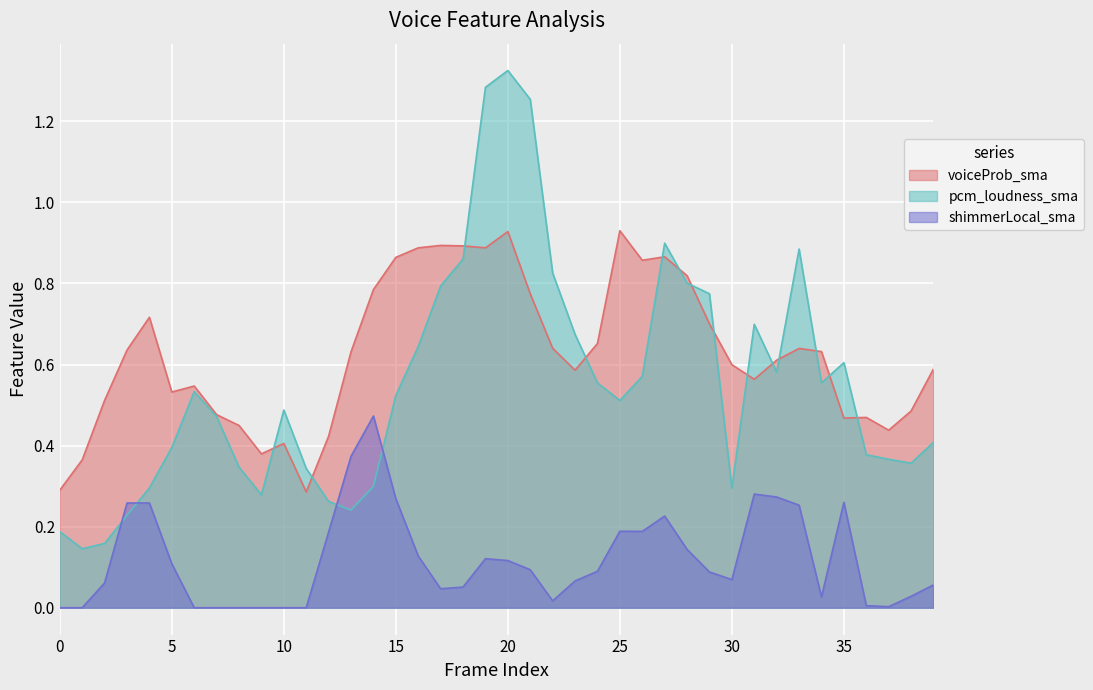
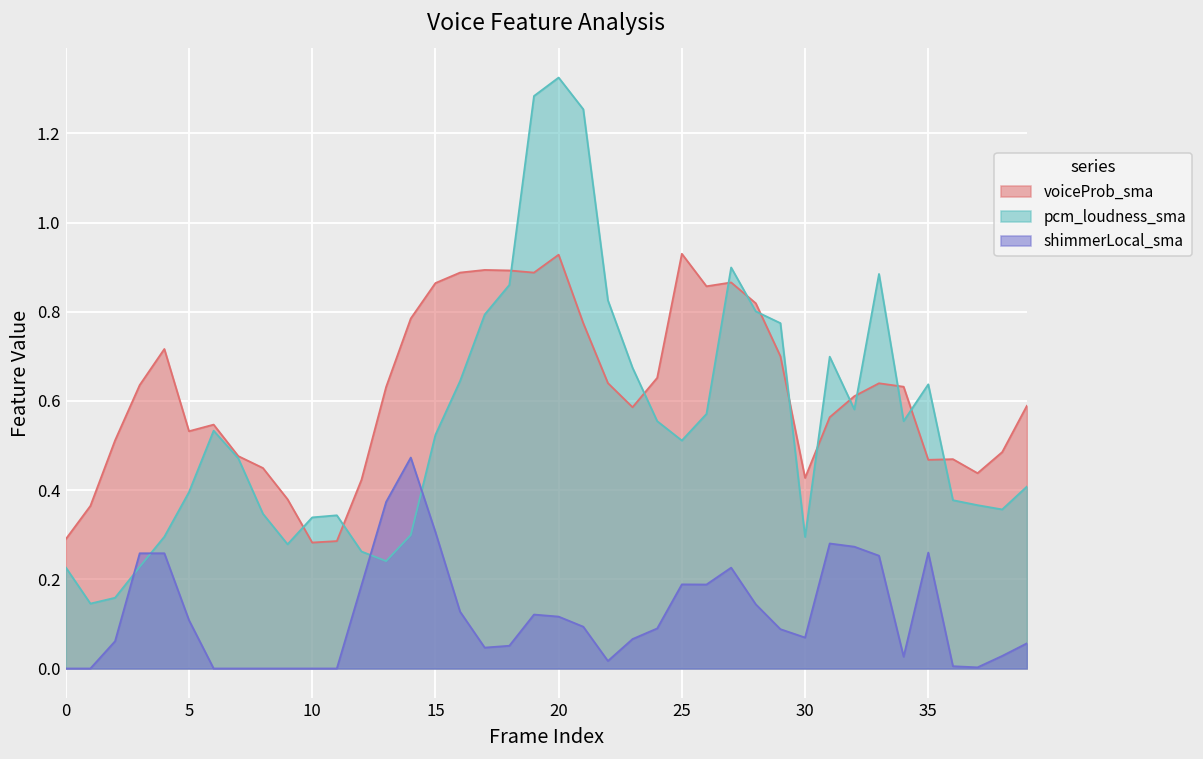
  {
    "voiceProb_sma": {
      "0": 0.29,
      "5": 0.53,
-     "10": 0.41,
+     "10": 0.28,
      "15": 0.86,
      "20": 0.93,
      "25": 0.93,
-     "30": 0.60,
+     "30": 0.43,
      "35": 0.47
    },
    "pcm_loudness_sma": {
-     "0": 0.19,
+     "0": 0.23,
      "5": 0.40,
-     "10": 0.49,
+     "10": 0.34,
      "15": 0.52,
      "20": 1.33,
      "25": 0.51,
      "30": 0.29,
-     "35": 0.60
+     "35": 0.64
    },
    "shimmerLocal_sma": {
      "0": 0.00,
      "5": 0.11,
      "10": 0.00,
-     "15": 0.27,
+     "15": 0.31,
      "20": 0.12,
      "25": 0.19,
      "30": 0.07,
      "35": 0.26
    }
  }
